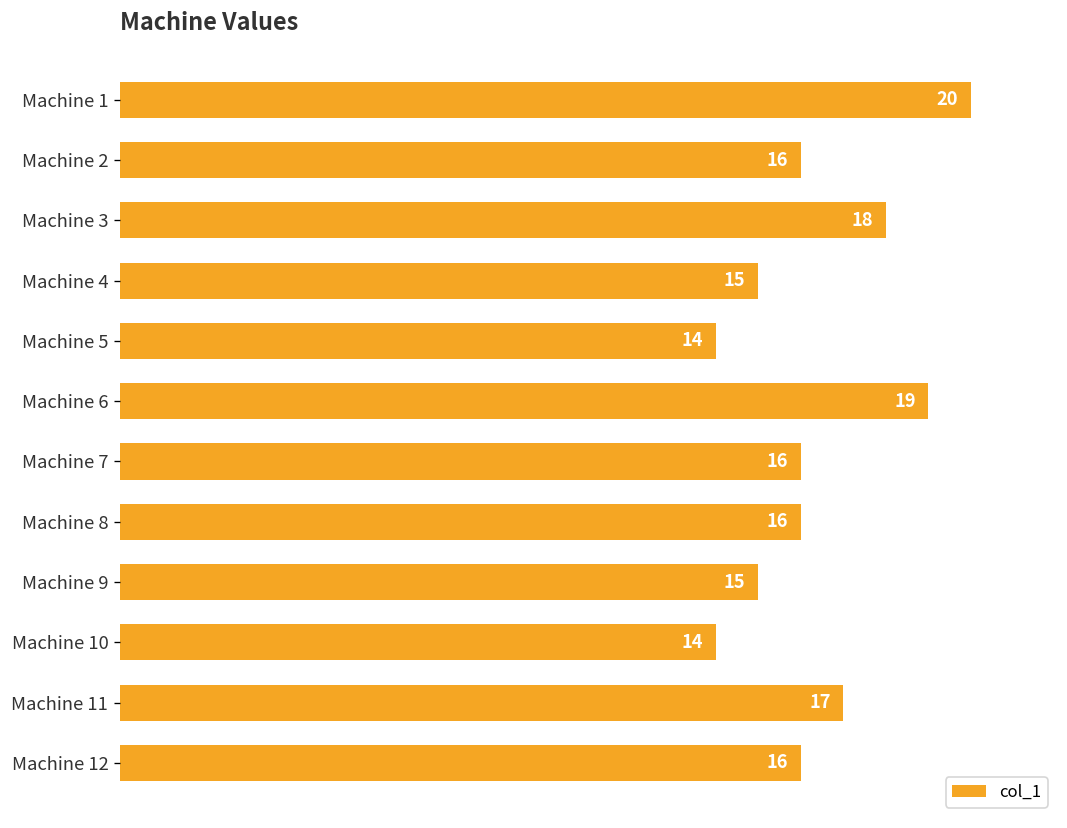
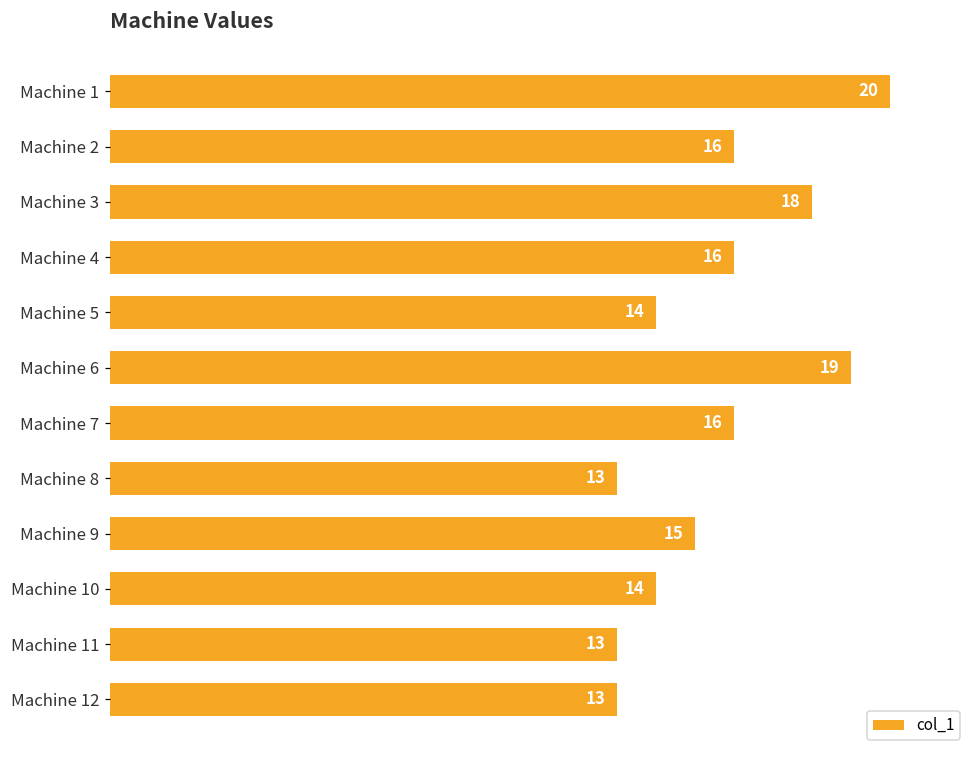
  {
    "Machine 1": 20,
    "Machine 2": 16,
    "Machine 3": 18,
-   "Machine 4": 15,
+   "Machine 4": 16,
    "Machine 5": 14,
    "Machine 6": 19,
    "Machine 7": 16,
-   "Machine 8": 16,
+   "Machine 8": 13,
    "Machine 9": 15,
    "Machine 10": 14,
-   "Machine 11": 17,
-   "Machine 12": 16
+   "Machine 11": 13,
+   "Machine 12": 13
  }
